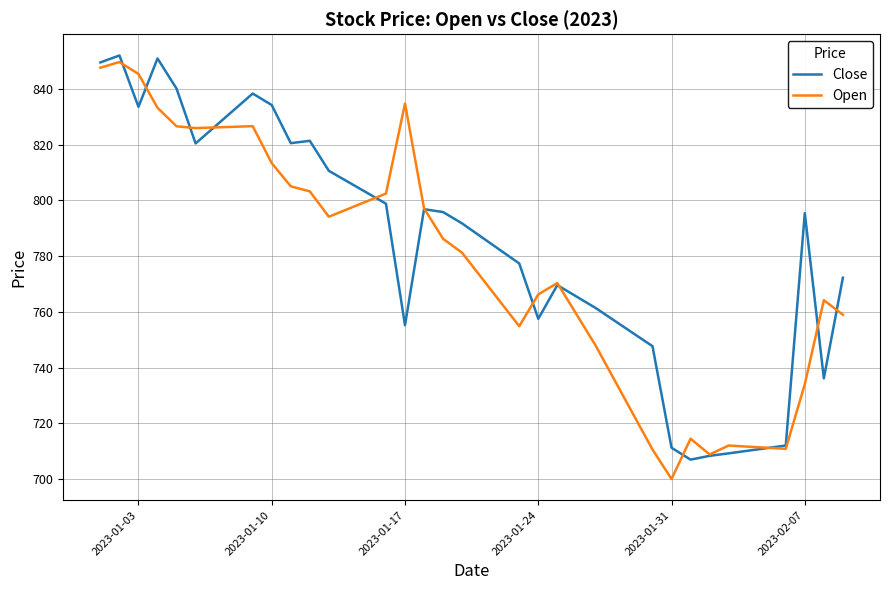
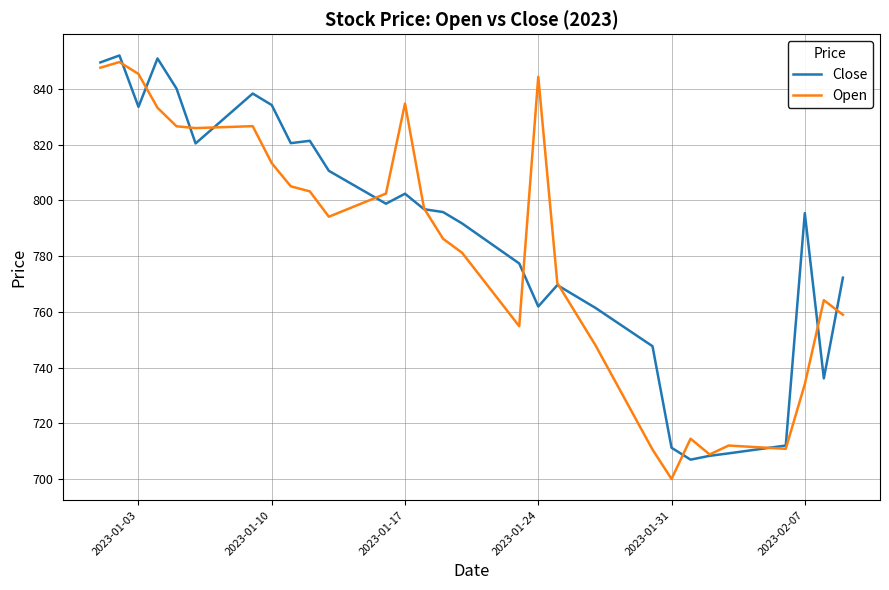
  {
    "Close": {
      "2023-01-03": 834,
      "2023-01-10": 834,
-     "2023-01-17": 755,
-     "2023-01-24": 757,
+     "2023-01-17": 802,
+     "2023-01-24": 762,
      "2023-01-31": 711,
      "2023-02-07": 795
    },
    "Open": {
      "2023-01-03": 845,
      "2023-01-10": 813,
      "2023-01-17": 835,
-     "2023-01-24": 766,
+     "2023-01-24": 844,
      "2023-01-31": 700,
      "2023-02-07": 734
    }
  }
